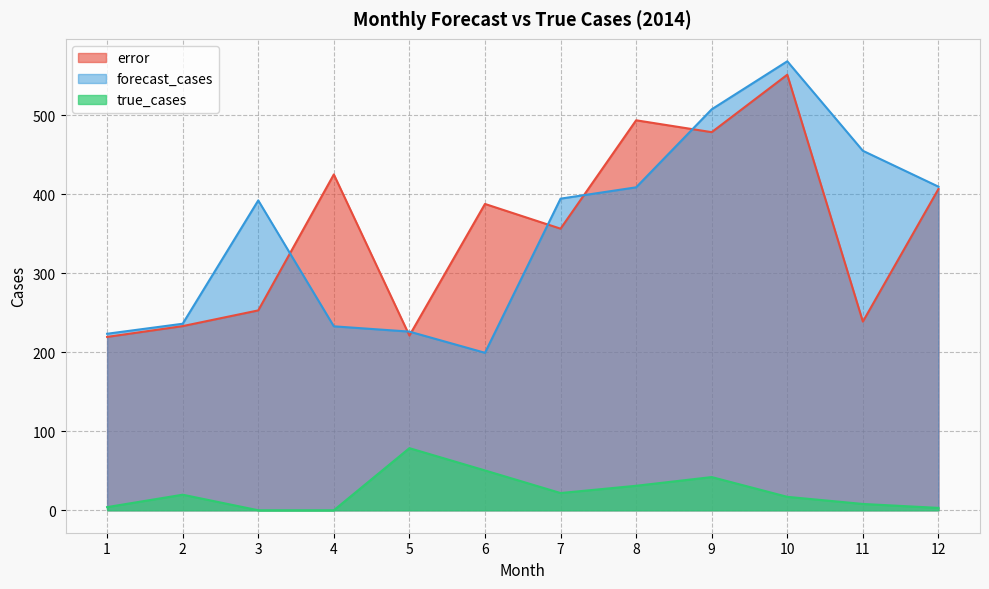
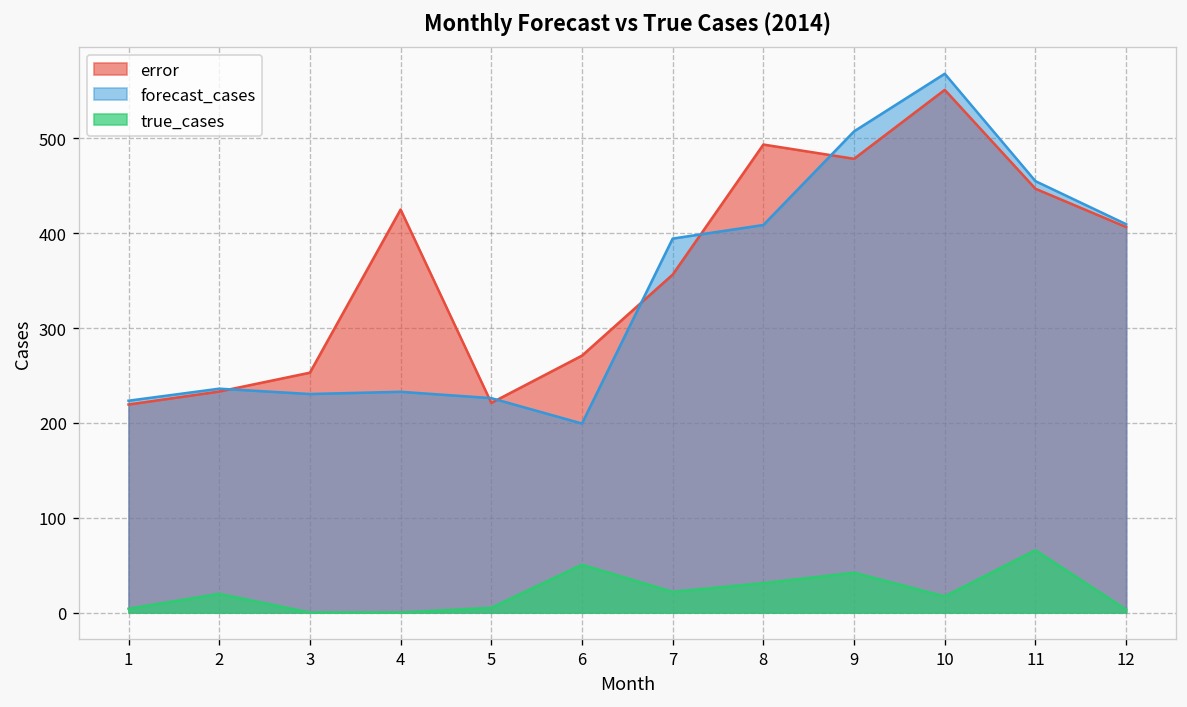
  {
    "error": {
      "1": 220,
      "3": 250,
      "4": 420,
      "5": 220,
-     "6": 390,
+     "6": 270,
      "7": 360,
      "8": 490,
      "9": 480,
      "10": 550,
-     "11": 240
+     "11": 450
    },
    "forecast_cases": {
      "1": 220,
-     "3": 390,
+     "3": 230,
      "4": 230,
      "5": 230,
      "6": 200,
      "7": 390,
      "8": 410,
      "9": 510,
      "10": 570,
      "11": 450
    },
    "true_cases": {
      "1": 0,
      "2": 20,
      "3": 0,
      "4": 0,
-     "5": 80,
+     "5": 10,
      "6": 50,
      "7": 20,
      "8": 30,
      "9": 40,
      "10": 20,
-     "11": 10,
+     "11": 70,
      "12": 0
    }
  }
